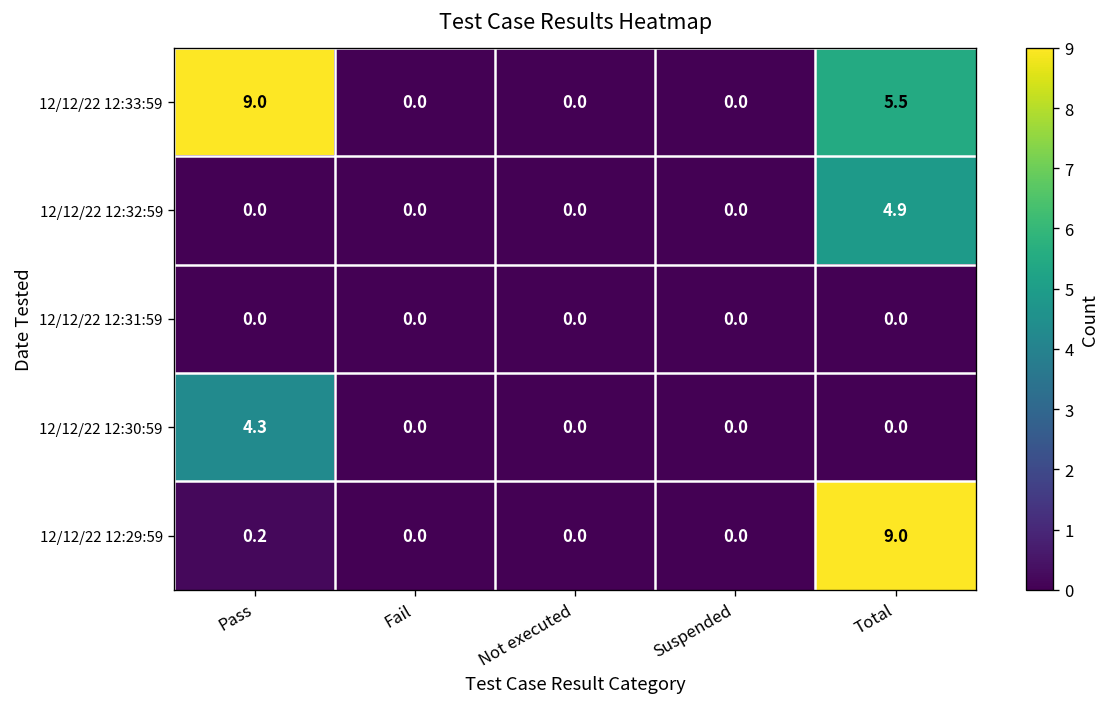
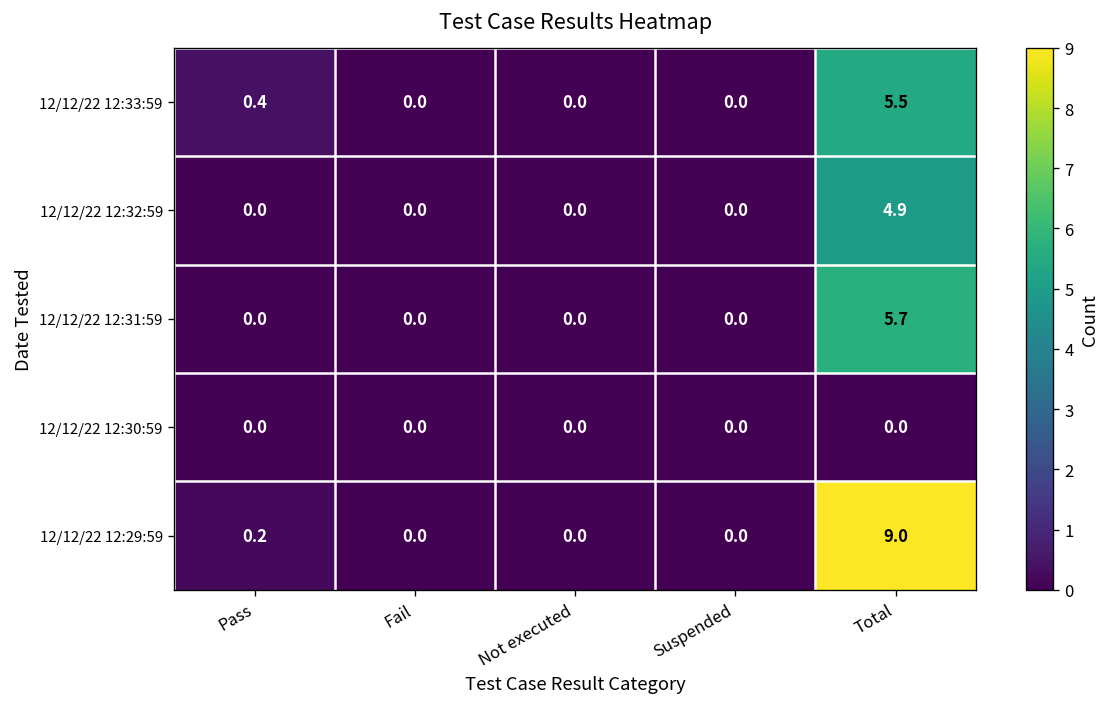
  {
    "12/12/22 12:33:59": {
-     "Pass": 9.0,
+     "Pass": 0.4,
      "Fail": 0.0,
      "Not executed": 0.0,
      "Suspended": 0.0,
      "Total": 5.5
    },
    "12/12/22 12:32:59": {
      "Pass": 0.0,
      "Fail": 0.0,
      "Not executed": 0.0,
      "Suspended": 0.0,
      "Total": 4.9
    },
    "12/12/22 12:31:59": {
      "Pass": 0.0,
      "Fail": 0.0,
      "Not executed": 0.0,
      "Suspended": 0.0,
-     "Total": 0.0
+     "Total": 5.7
    },
    "12/12/22 12:30:59": {
-     "Pass": 4.3,
+     "Pass": 0.0,
      "Fail": 0.0,
      "Not executed": 0.0,
      "Suspended": 0.0,
      "Total": 0.0
    },
    "12/12/22 12:29:59": {
      "Pass": 0.2,
      "Fail": 0.0,
      "Not executed": 0.0,
      "Suspended": 0.0,
      "Total": 9.0
    }
  }
